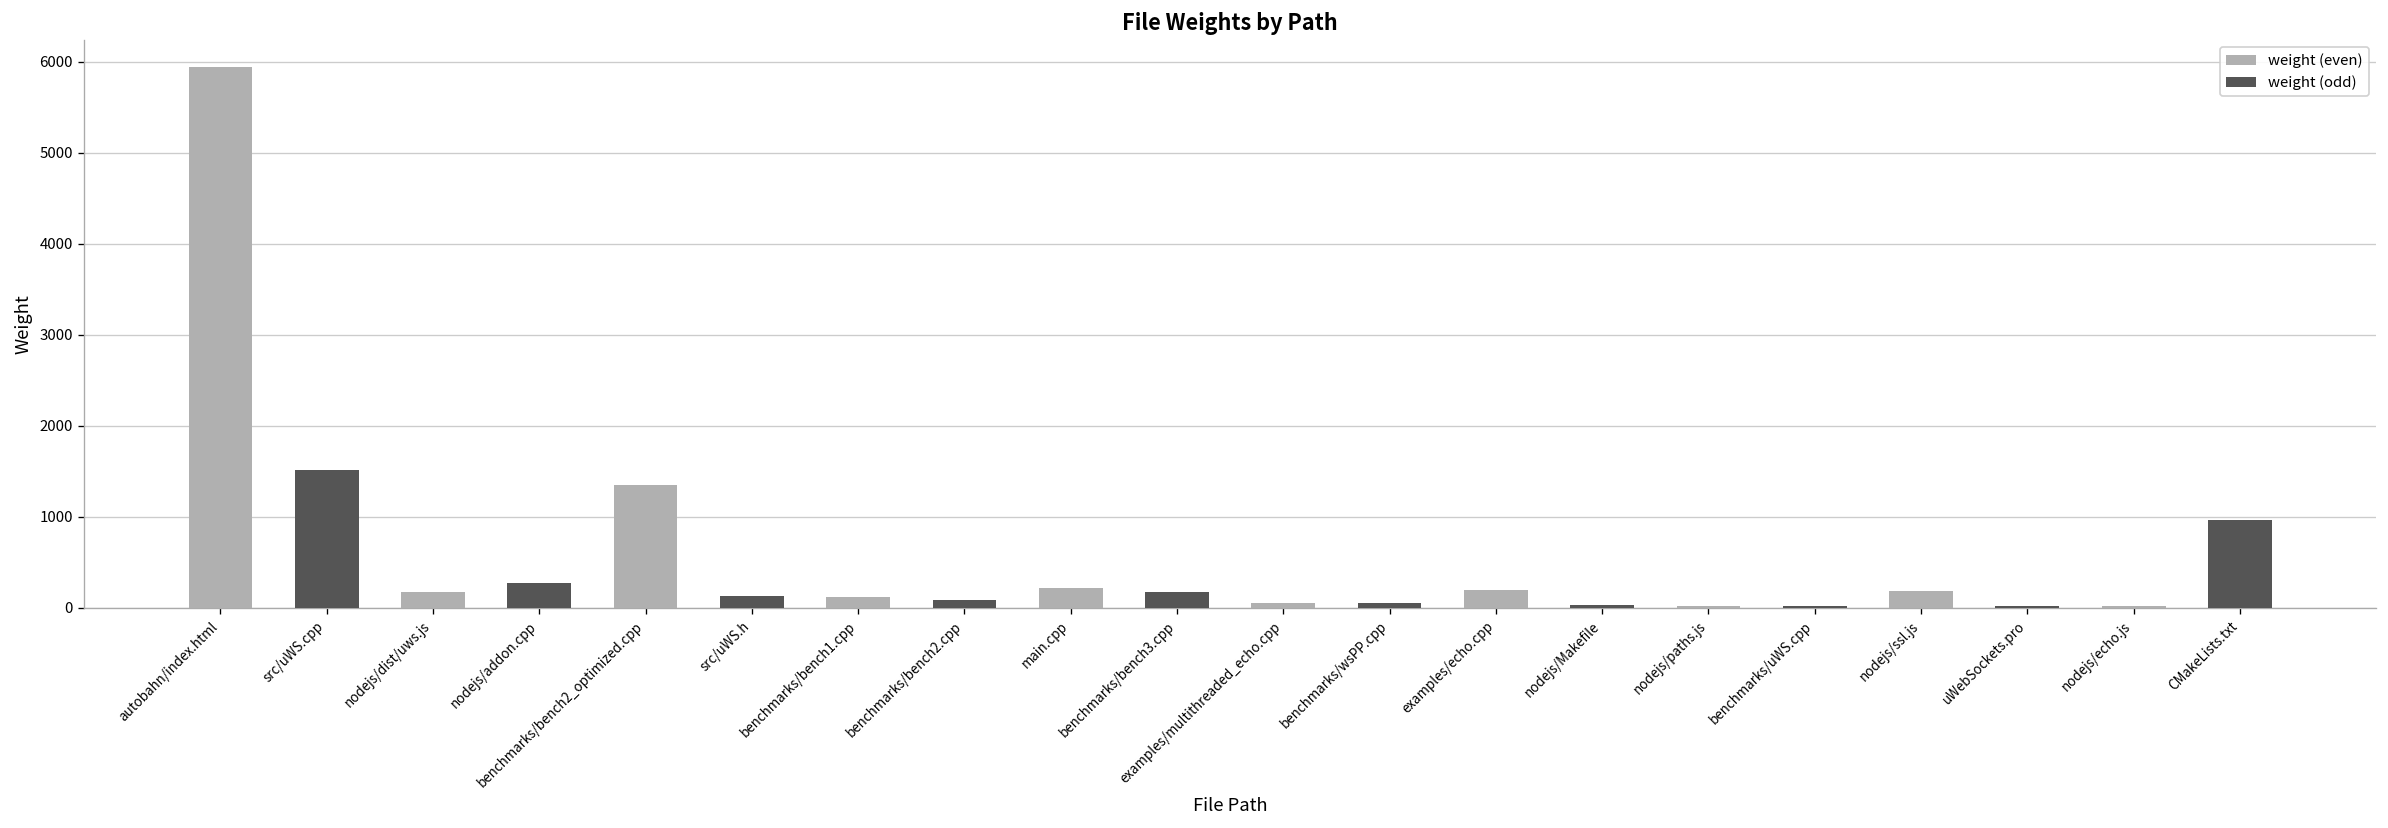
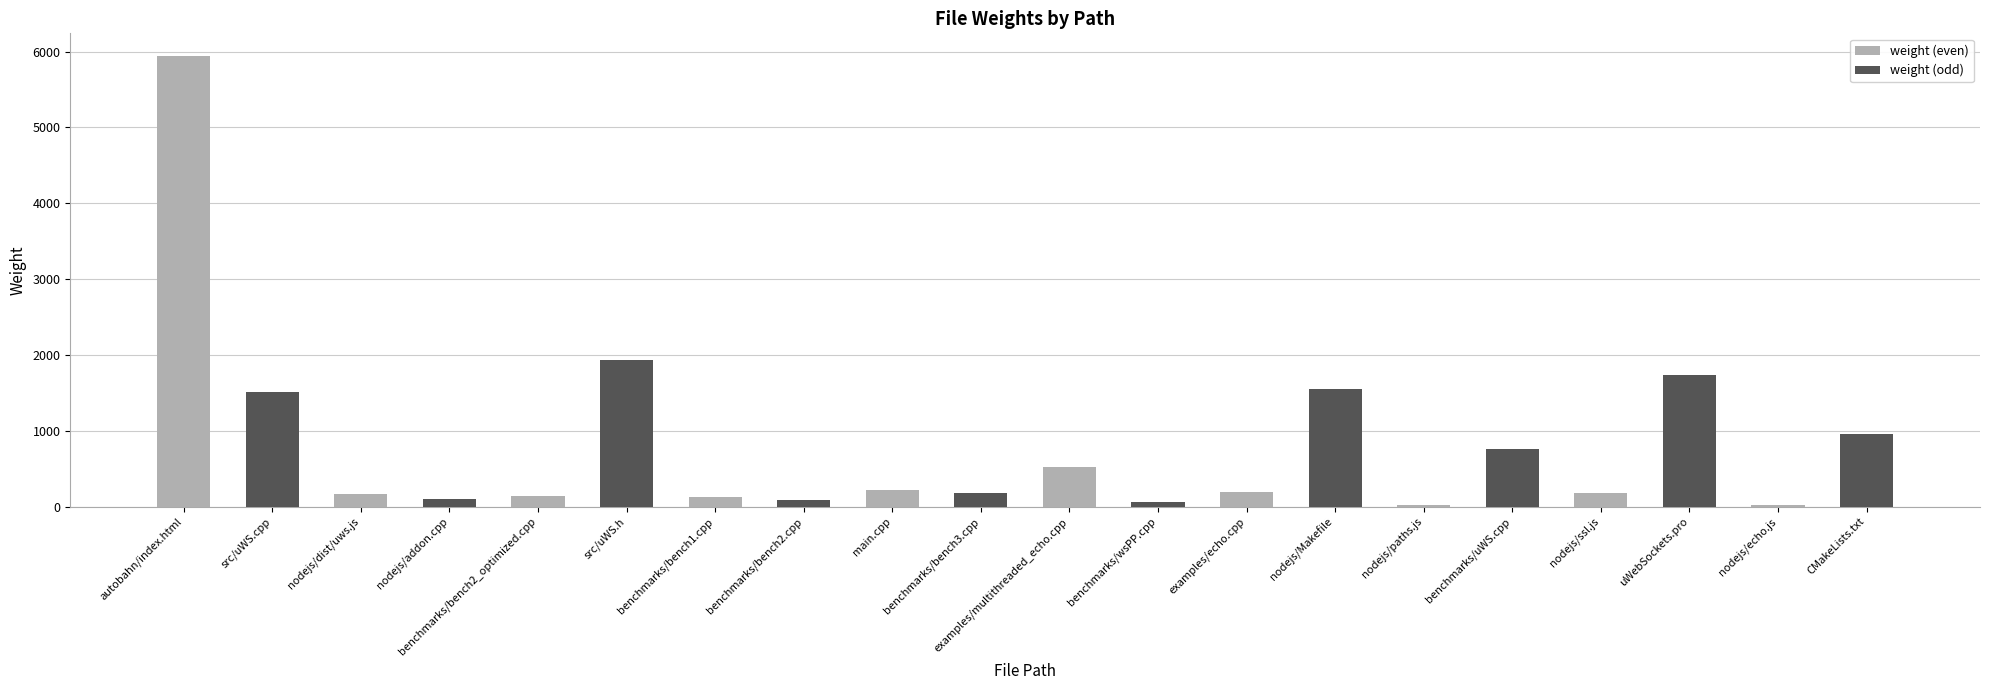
  {
    "weight (even)": {
      "autobahn/index.html": 5900,
      "nodejs/dist/uws.js": 200,
-     "benchmarks/bench2_optimized.cpp": 1400,
+     "benchmarks/bench2_optimized.cpp": 100,
      "benchmarks/bench1.cpp": 100,
      "main.cpp": 200,
-     "examples/multithreaded_echo.cpp": 100,
+     "examples/multithreaded_echo.cpp": 500,
      "examples/echo.cpp": 200,
      "nodejs/ssl.js": 200
    },
    "weight (odd)": {
      "src/uWS.cpp": 1500,
-     "nodejs/addon.cpp": 300,
-     "src/uWS.h": 100,
+     "nodejs/addon.cpp": 100,
+     "src/uWS.h": 1900,
      "benchmarks/bench2.cpp": 100,
      "benchmarks/bench3.cpp": 200,
      "benchmarks/wsPP.cpp": 100,
-     "nodejs/Makefile": 0,
-     "benchmarks/uWS.cpp": 0,
-     "uWebSockets.pro": 0,
+     "nodejs/Makefile": 1600,
+     "benchmarks/uWS.cpp": 800,
+     "uWebSockets.pro": 1700,
      "CMakeLists.txt": 1000
    }
  }
